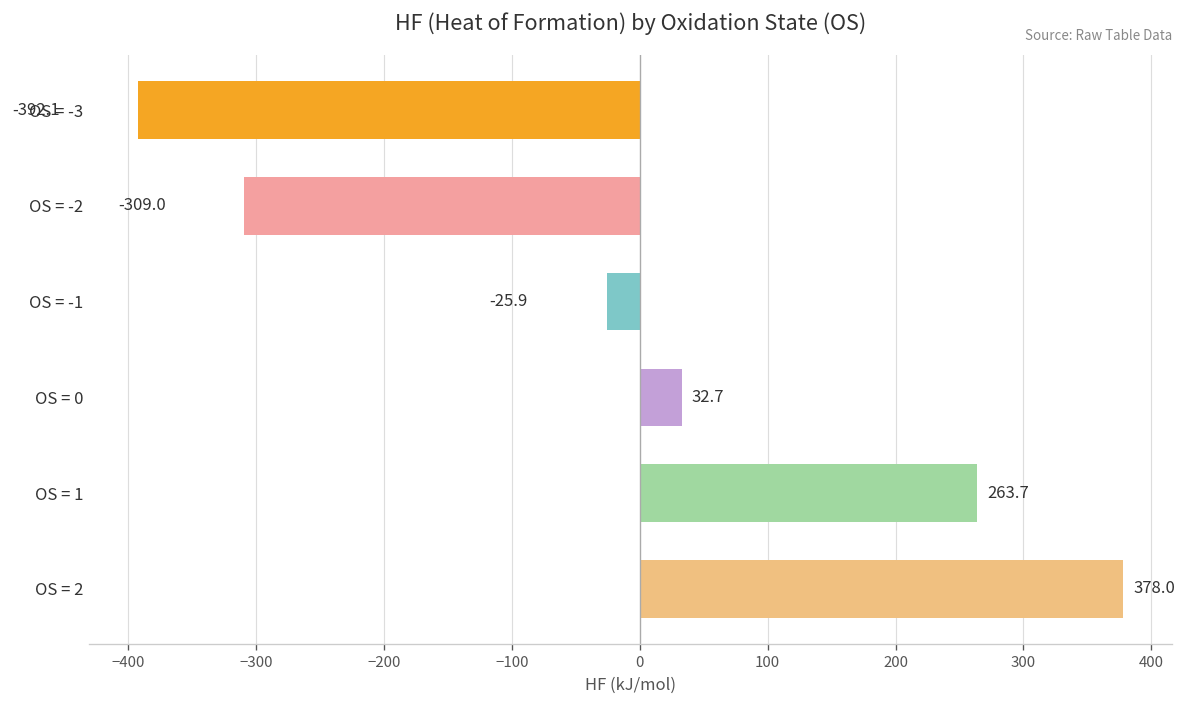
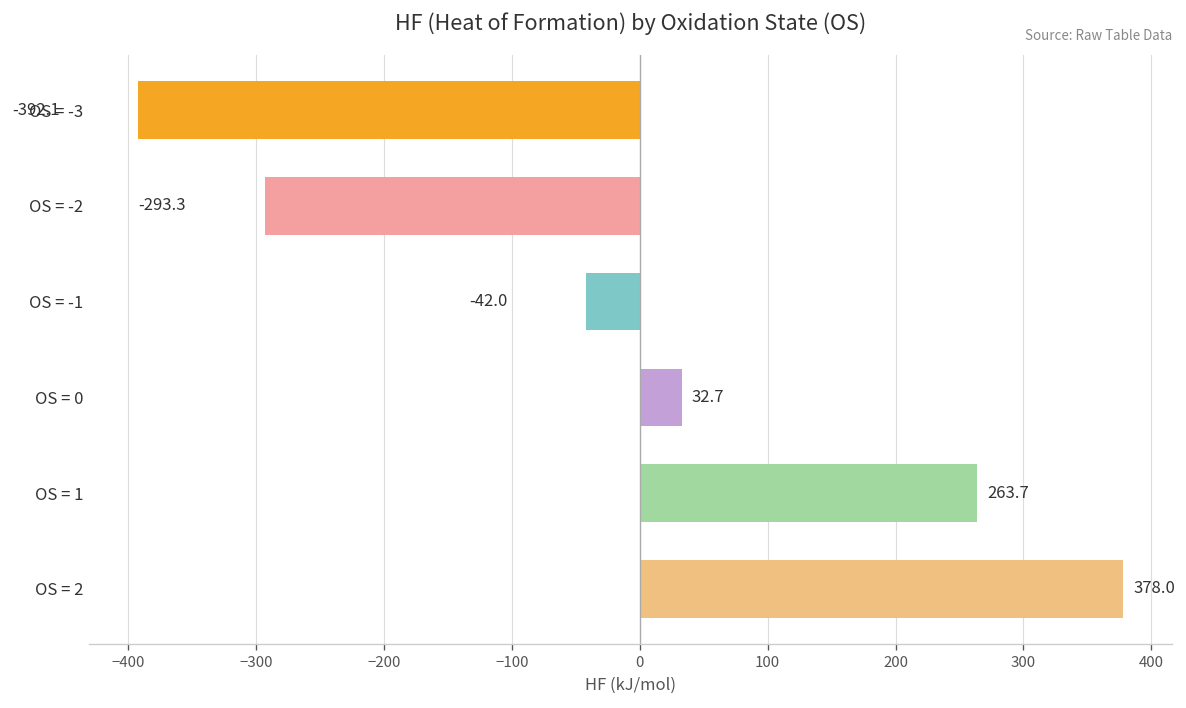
  {
-   "OS = -2": -309.0,
-   "OS = -1": -25.9,
+   "OS = -2": -293.3,
+   "OS = -1": -42.0,
    "OS = 0": 32.7,
    "OS = 1": 263.7,
    "OS = 2": 378.0
  }
